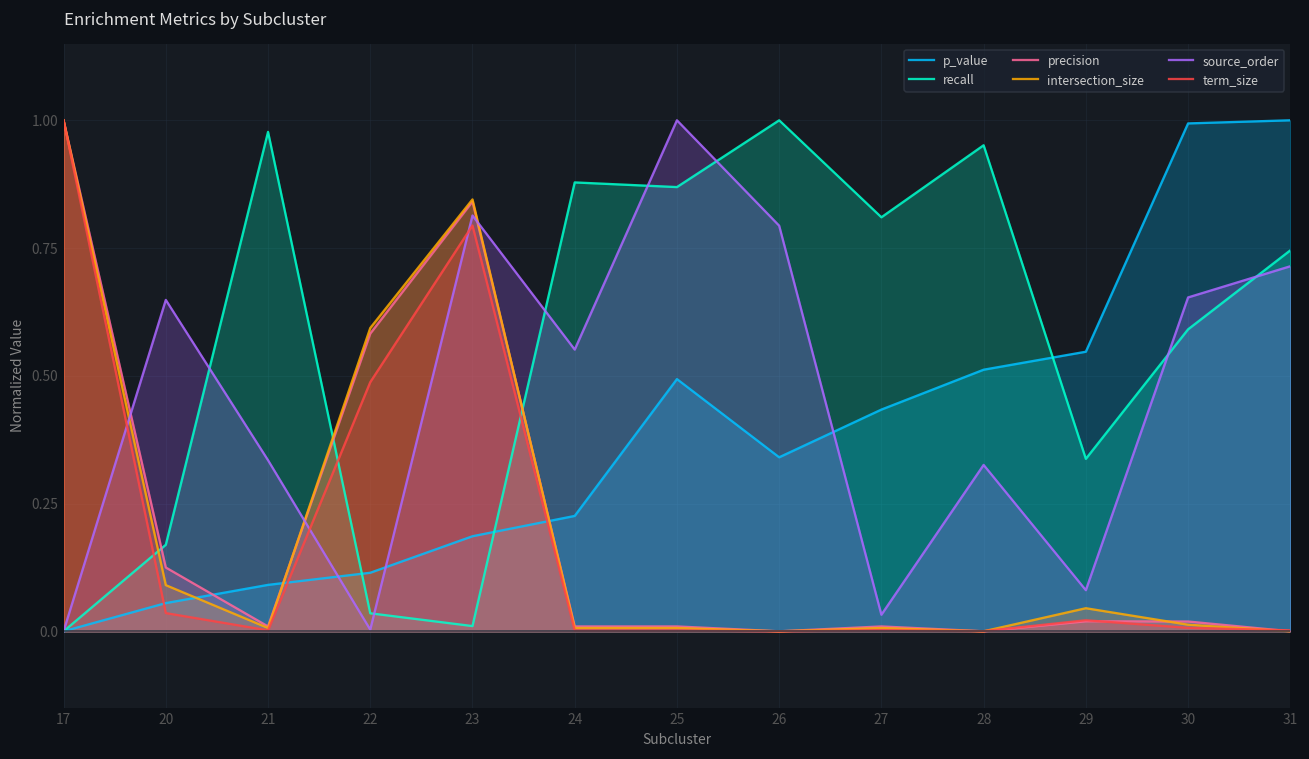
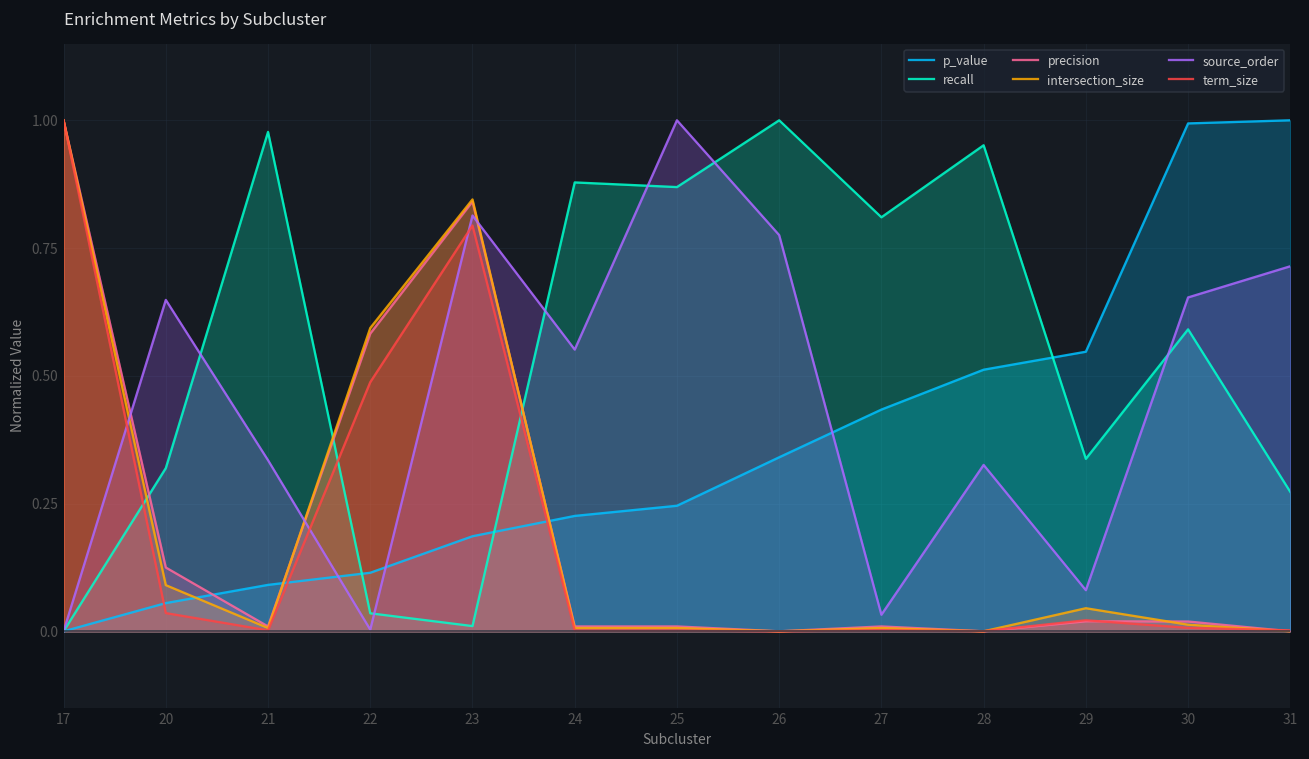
  {
    "p_value": {
      "20": 0.06,
      "21": 0.09,
      "22": 0.11,
      "23": 0.19,
      "24": 0.23,
-     "25": 0.49,
+     "25": 0.25,
      "26": 0.34,
      "27": 0.43,
      "28": 0.51,
      "29": 0.55,
      "30": 0.99,
      "31": 1.00
    },
    "recall": {
-     "20": 0.17,
+     "20": 0.32,
      "21": 0.98,
      "22": 0.04,
      "23": 0.01,
      "24": 0.88,
      "25": 0.87,
      "26": 1.00,
      "27": 0.81,
      "28": 0.95,
      "29": 0.34,
      "30": 0.59,
-     "31": 0.75
+     "31": 0.27
    },
    "precision": {
      "20": 0.12,
      "22": 0.58,
      "30": 0.02
    },
    "intersection_size": {
      "20": 0.09,
      "22": 0.59,
      "29": 0.05,
      "30": 0.01
    },
    "source_order": {
      "20": 0.65,
      "21": 0.33,
      "22": 0.00,
      "23": 0.81,
      "24": 0.55,
      "25": 1.00,
-     "26": 0.79,
+     "26": 0.78,
      "27": 0.03,
      "28": 0.33,
      "29": 0.08,
      "30": 0.65,
      "31": 0.71
    },
    "term_size": {
      "20": 0.04,
      "22": 0.49,
      "23": 0.79,
      "30": 0.01
    }
  }
